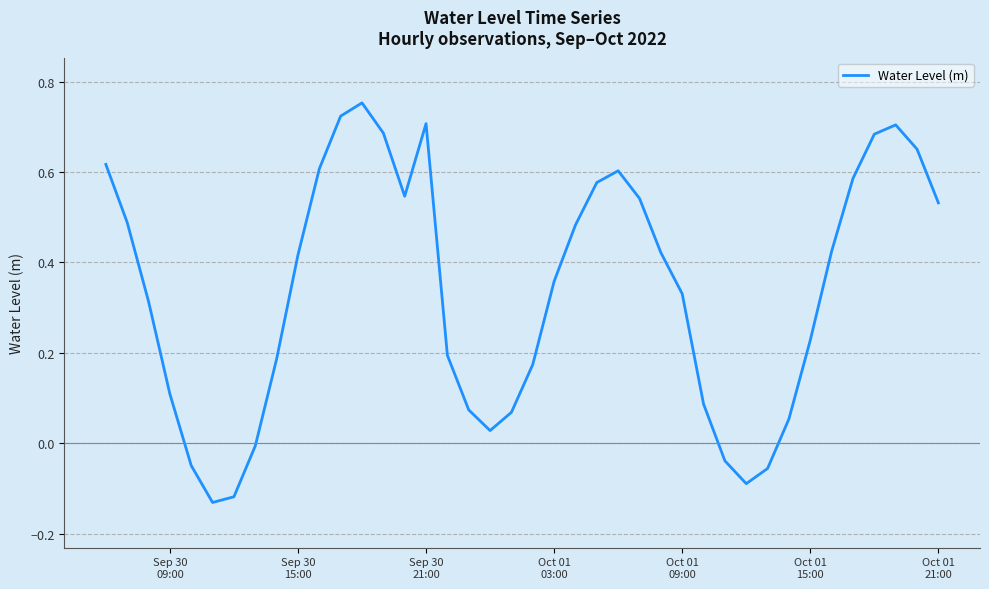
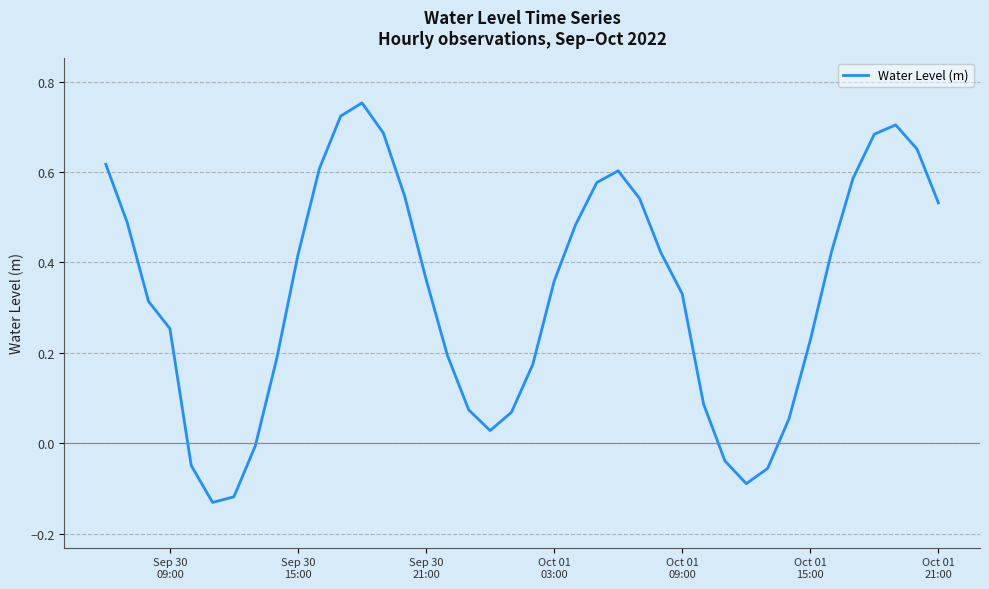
  {
-   "Sep 30 09:00": 0.11,
+   "Sep 30 09:00": 0.25,
    "Sep 30 15:00": 0.42,
-   "Sep 30 21:00": 0.71,
+   "Sep 30 21:00": 0.36,
    "Oct 01 03:00": 0.36,
    "Oct 01 09:00": 0.33,
    "Oct 01 15:00": 0.23,
    "Oct 01 21:00": 0.53
  }
